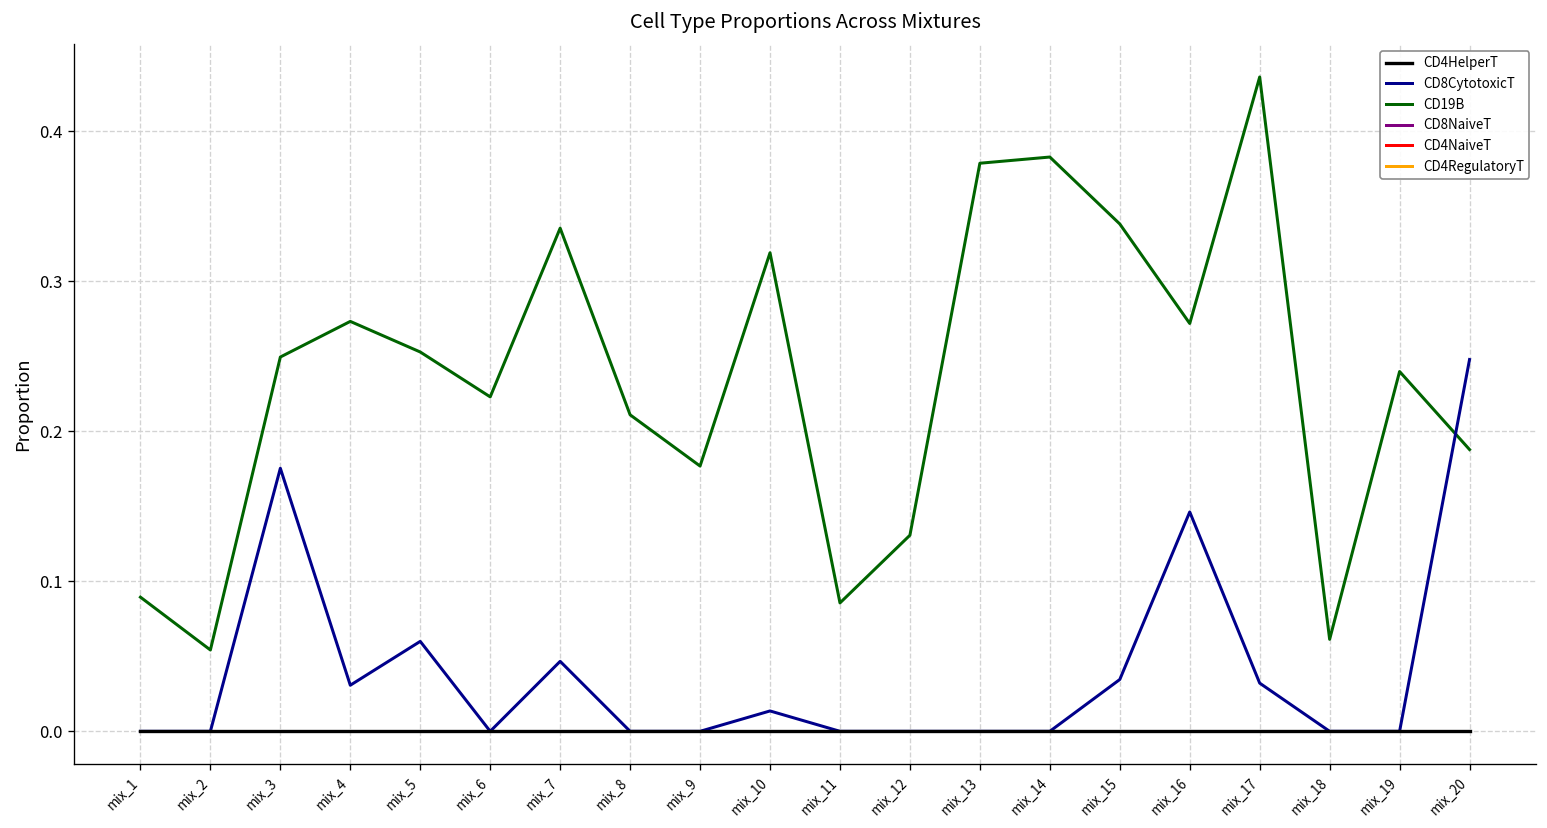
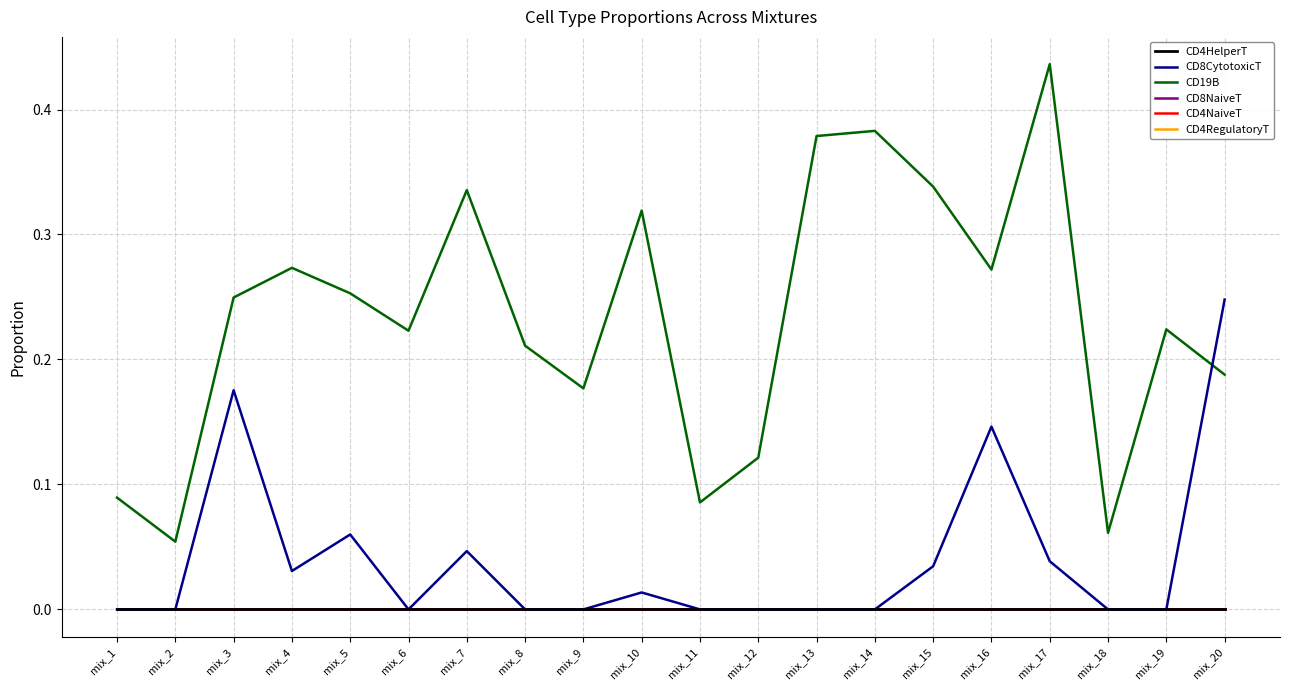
  {
    "CD4RegulatoryT": {
      "mix_3": 0.000,
      "mix_4": 0.000,
      "mix_5": 0.000,
      "mix_7": 0.000,
      "mix_10": 0.000,
      "mix_15": 0.000,
      "mix_16": 0.000,
      "mix_17": 0.000,
      "mix_20": 0.000
    },
    "CD8CytotoxicT": {
      "mix_3": 0.175,
      "mix_4": 0.031,
      "mix_5": 0.060,
      "mix_7": 0.047,
      "mix_10": 0.014,
      "mix_15": 0.035,
      "mix_16": 0.146,
-     "mix_17": 0.032,
+     "mix_17": 0.039,
      "mix_20": 0.248
    },
    "CD19B": {
      "mix_1": 0.089,
      "mix_2": 0.054,
      "mix_3": 0.250,
      "mix_4": 0.273,
      "mix_5": 0.253,
      "mix_6": 0.223,
      "mix_7": 0.335,
      "mix_8": 0.211,
      "mix_9": 0.177,
      "mix_10": 0.319,
      "mix_11": 0.086,
-     "mix_12": 0.131,
+     "mix_12": 0.121,
      "mix_13": 0.379,
      "mix_14": 0.383,
      "mix_15": 0.338,
      "mix_16": 0.272,
      "mix_17": 0.436,
      "mix_18": 0.061,
-     "mix_19": 0.240,
+     "mix_19": 0.224,
      "mix_20": 0.188
    }
  }
